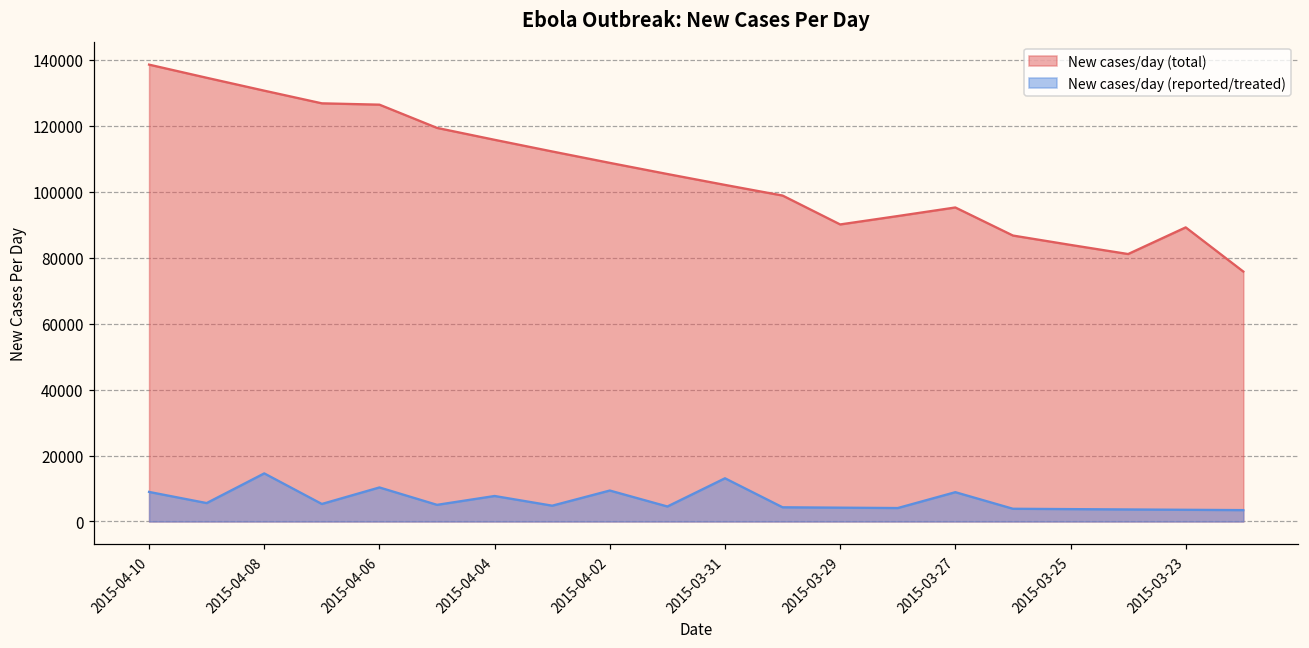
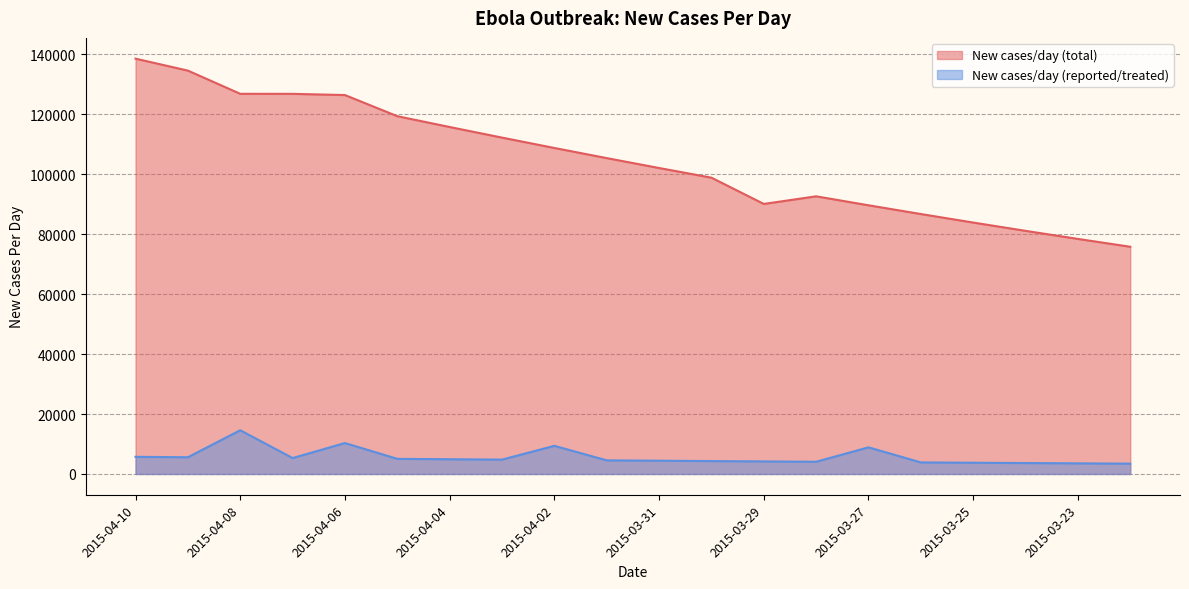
  {
    "New cases/day (total)": {
      "2015-04-10": 139000,
-     "2015-04-08": 131000,
+     "2015-04-08": 127000,
      "2015-04-06": 126000,
      "2015-04-04": 116000,
      "2015-04-02": 109000,
      "2015-03-31": 102000,
      "2015-03-29": 90000,
-     "2015-03-27": 95000,
+     "2015-03-27": 90000,
      "2015-03-25": 84000,
-     "2015-03-23": 89000
+     "2015-03-23": 78000
    },
    "New cases/day (reported/treated)": {
-     "2015-04-10": 9000,
+     "2015-04-10": 6000,
      "2015-04-08": 15000,
      "2015-04-06": 10000,
-     "2015-04-04": 8000,
+     "2015-04-04": 5000,
      "2015-04-02": 9000,
-     "2015-03-31": 13000,
+     "2015-03-31": 4000,
      "2015-03-29": 4000,
      "2015-03-27": 9000,
      "2015-03-25": 4000,
      "2015-03-23": 4000
    }
  }
